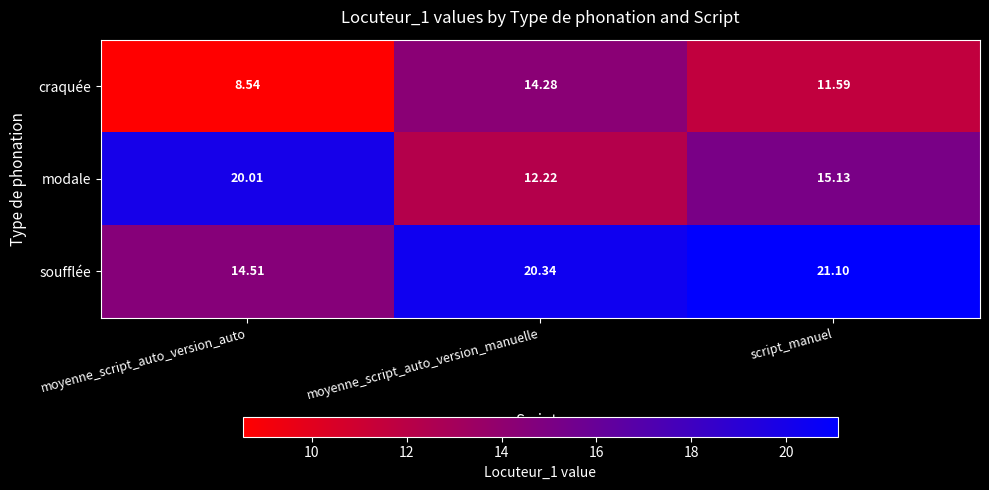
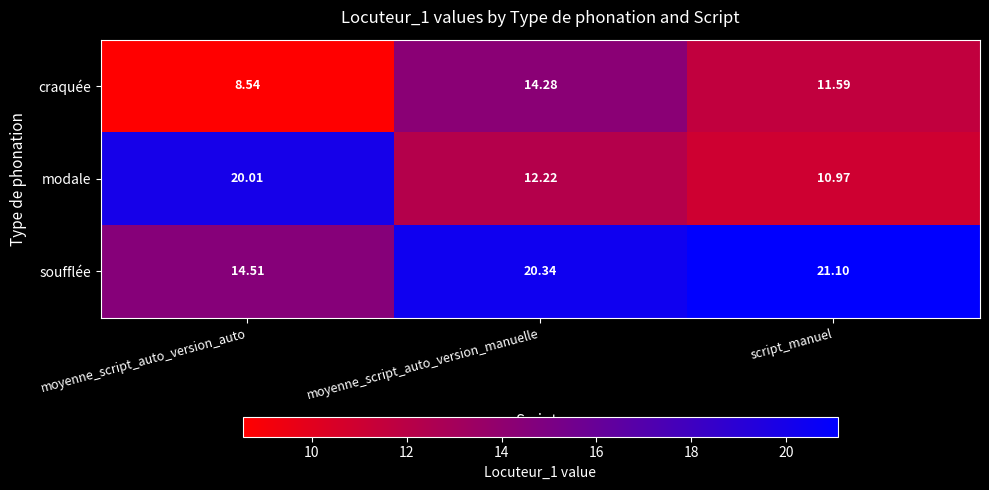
  {
    "craquée": {
      "moyenne_script_auto_version_auto": 8.54,
      "moyenne_script_auto_version_manuelle": 14.28,
      "script_manuel": 11.59
    },
    "modale": {
      "moyenne_script_auto_version_auto": 20.01,
      "moyenne_script_auto_version_manuelle": 12.22,
-     "script_manuel": 15.13
+     "script_manuel": 10.97
    },
    "soufflée": {
      "moyenne_script_auto_version_auto": 14.51,
      "moyenne_script_auto_version_manuelle": 20.34,
      "script_manuel": 21.10
    }
  }
